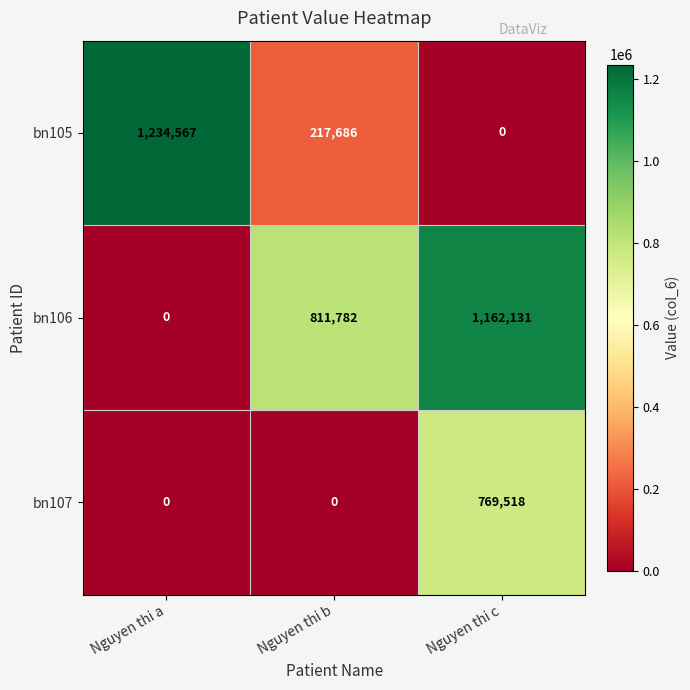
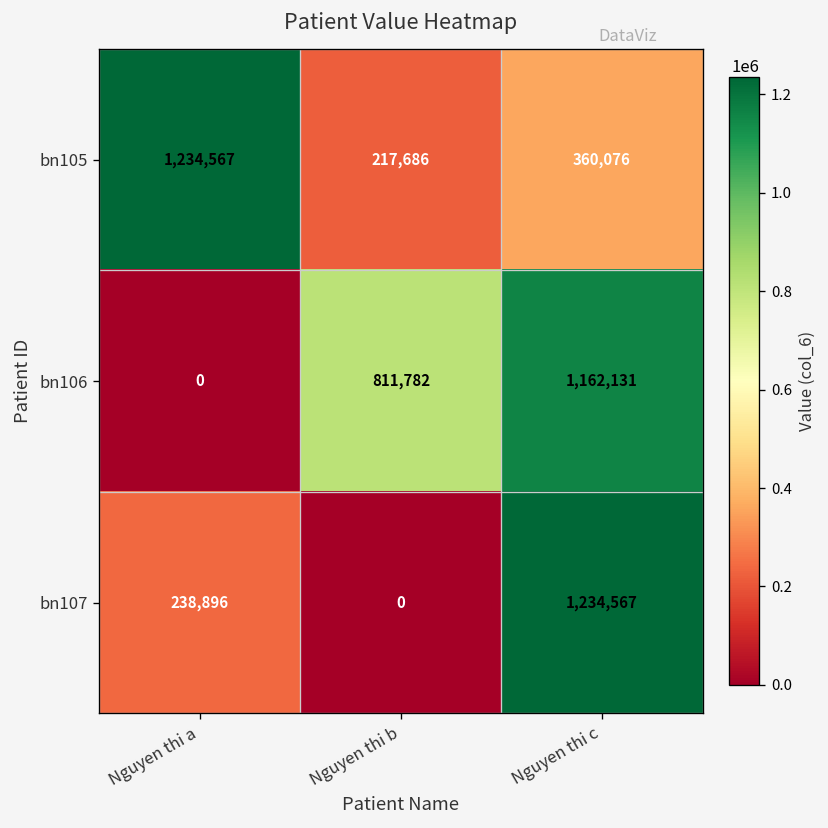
  {
    "bn105": {
      "Nguyen thi a": "1,234,567",
      "Nguyen thi b": "217,686",
-     "Nguyen thi c": "0"
+     "Nguyen thi c": "360,076"
    },
    "bn106": {
      "Nguyen thi a": "0",
      "Nguyen thi b": "811,782",
      "Nguyen thi c": "1,162,131"
    },
    "bn107": {
-     "Nguyen thi a": "0",
+     "Nguyen thi a": "238,896",
      "Nguyen thi b": "0",
-     "Nguyen thi c": "769,518"
+     "Nguyen thi c": "1,234,567"
    }
  }
